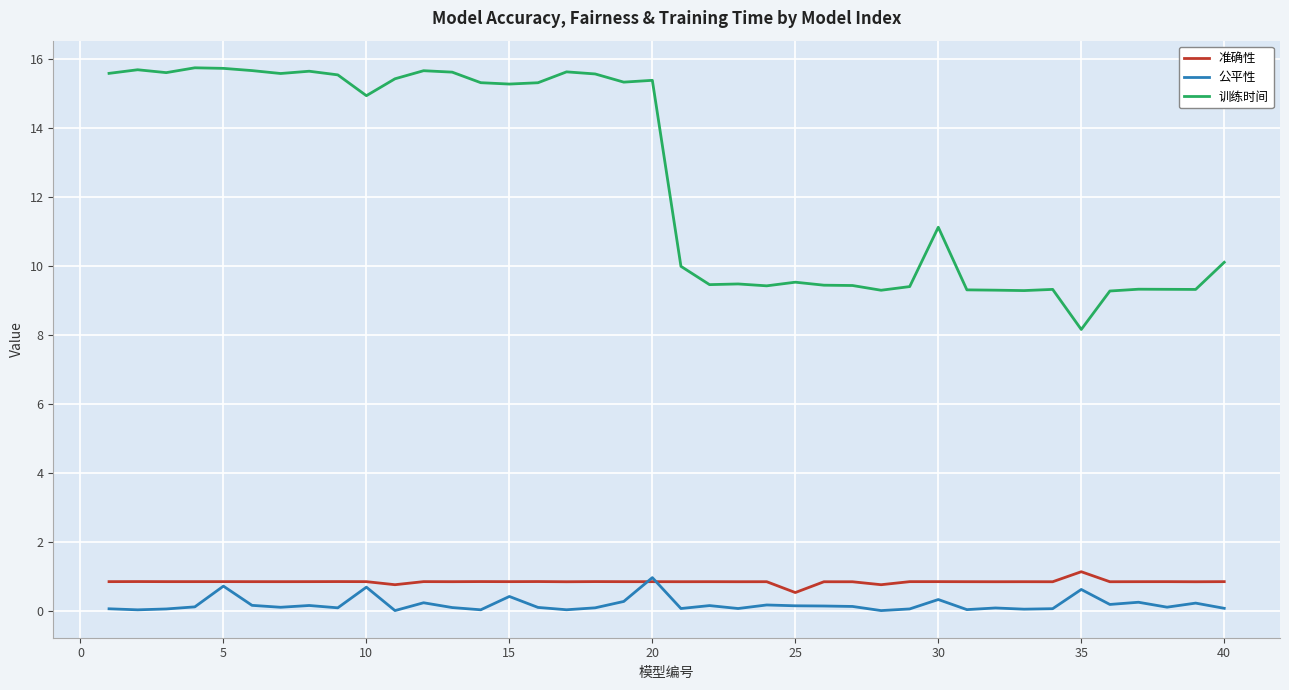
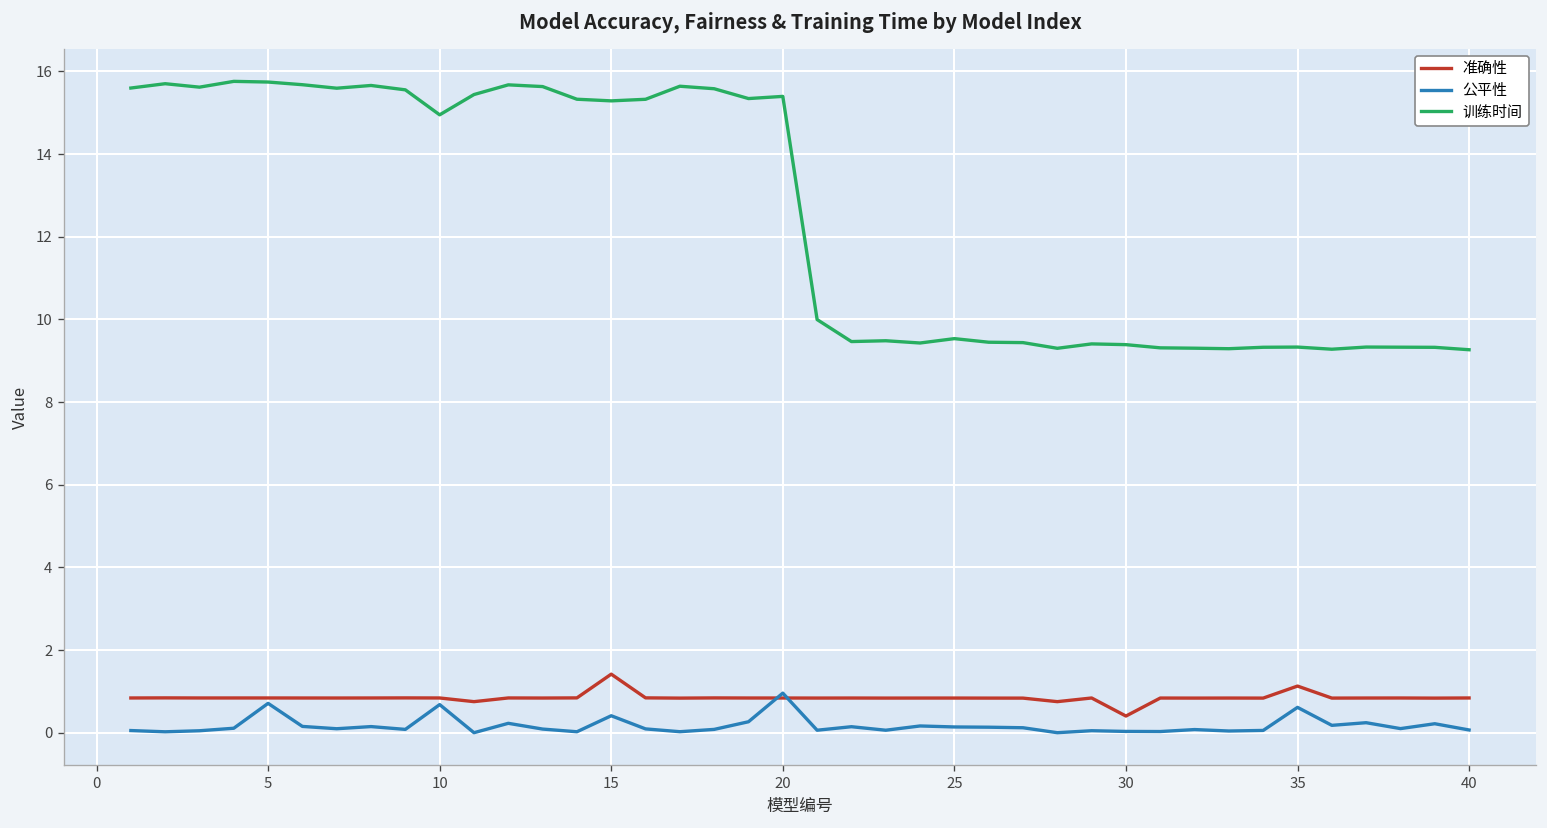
  {
    "准确性": {
      "5": 0.8,
      "10": 0.8,
-     "15": 0.8,
+     "15": 1.4,
      "20": 0.8,
-     "25": 0.5,
-     "30": 0.8,
+     "25": 0.8,
+     "30": 0.4,
      "35": 1.1,
      "40": 0.8
    },
    "公平性": {
      "5": 0.7,
      "10": 0.7,
      "15": 0.4,
      "20": 1.0,
      "25": 0.1,
-     "30": 0.3,
+     "30": 0.0,
      "35": 0.6,
      "40": 0.1
    },
    "训练时间": {
      "5": 15.7,
      "10": 14.9,
      "15": 15.3,
      "20": 15.4,
      "25": 9.5,
-     "30": 11.1,
-     "35": 8.2,
-     "40": 10.1
+     "30": 9.4,
+     "35": 9.3,
+     "40": 9.3
    }
  }
